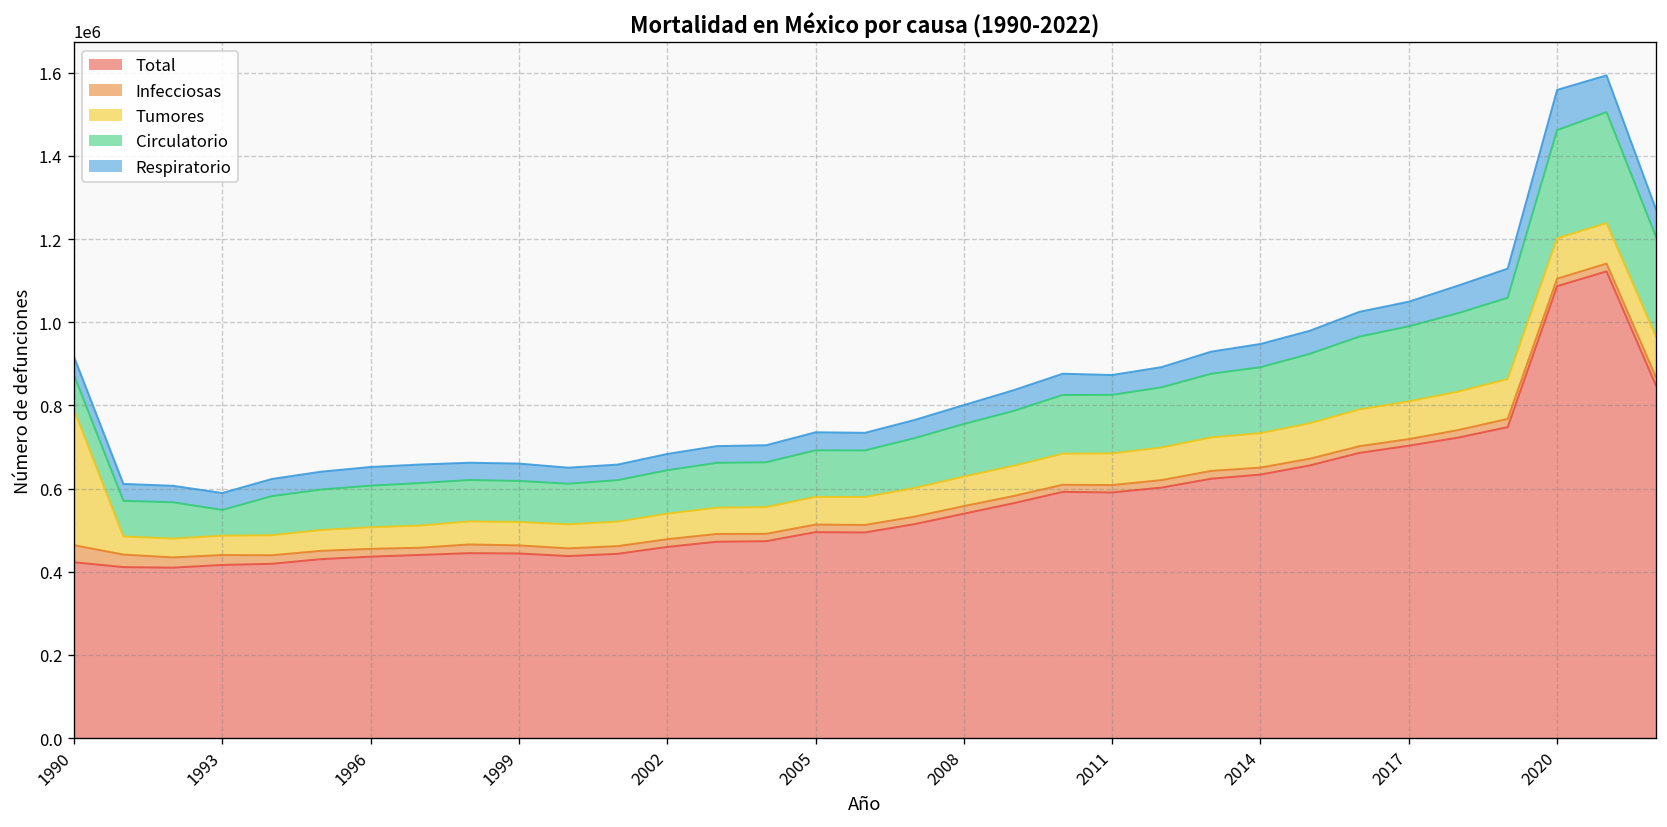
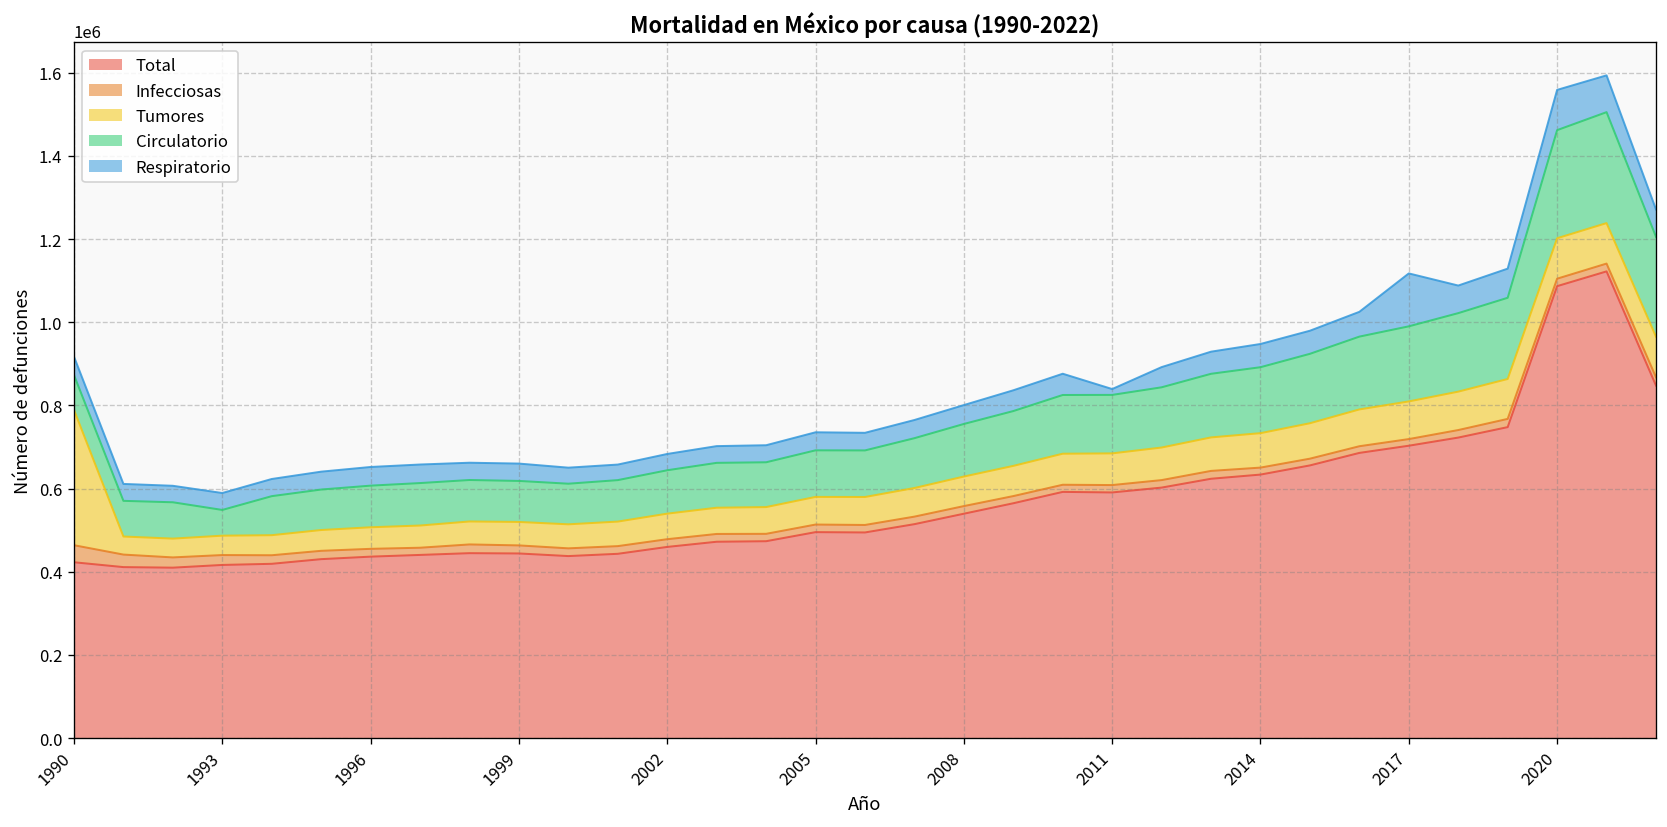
  {
    "Tumores": {
      "1990": 330000,
      "1993": 50000,
      "1996": 50000,
      "1999": 60000,
      "2002": 60000,
      "2005": 70000,
      "2008": 70000,
      "2011": 80000,
      "2014": 80000,
      "2017": 90000,
      "2020": 100000
    },
    "Circulatorio": {
      "1990": 80000,
      "1993": 60000,
      "1996": 100000,
      "1999": 100000,
      "2002": 100000,
      "2005": 110000,
      "2008": 130000,
      "2011": 140000,
      "2014": 160000,
      "2017": 180000,
      "2020": 260000
    },
    "Respiratorio": {
      "1990": 40000,
      "1993": 40000,
      "1996": 40000,
      "1999": 40000,
      "2002": 40000,
      "2005": 40000,
      "2008": 50000,
-     "2011": 50000,
+     "2011": 10000,
      "2014": 60000,
-     "2017": 60000,
+     "2017": 130000,
      "2020": 100000
    }
  }
